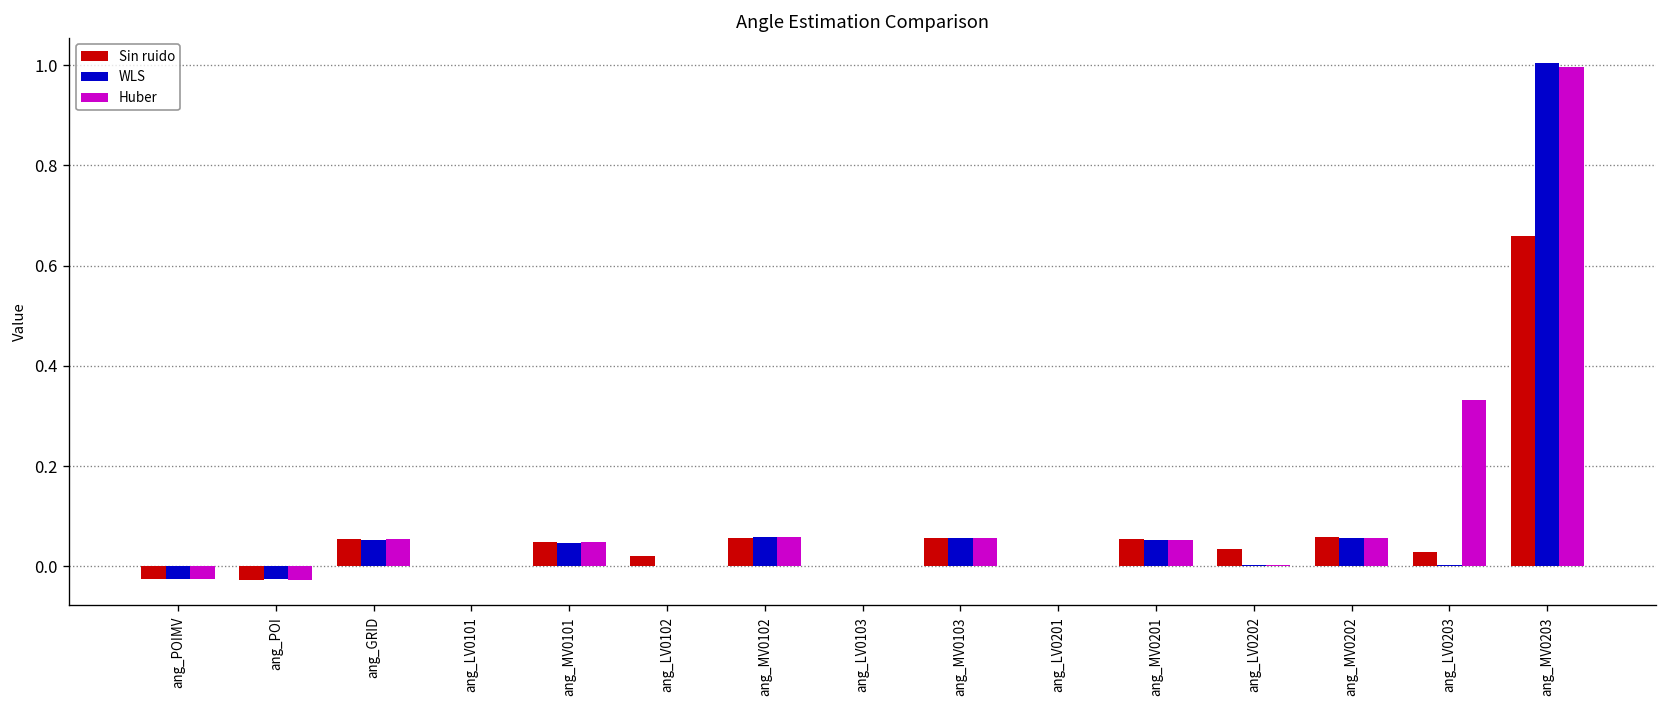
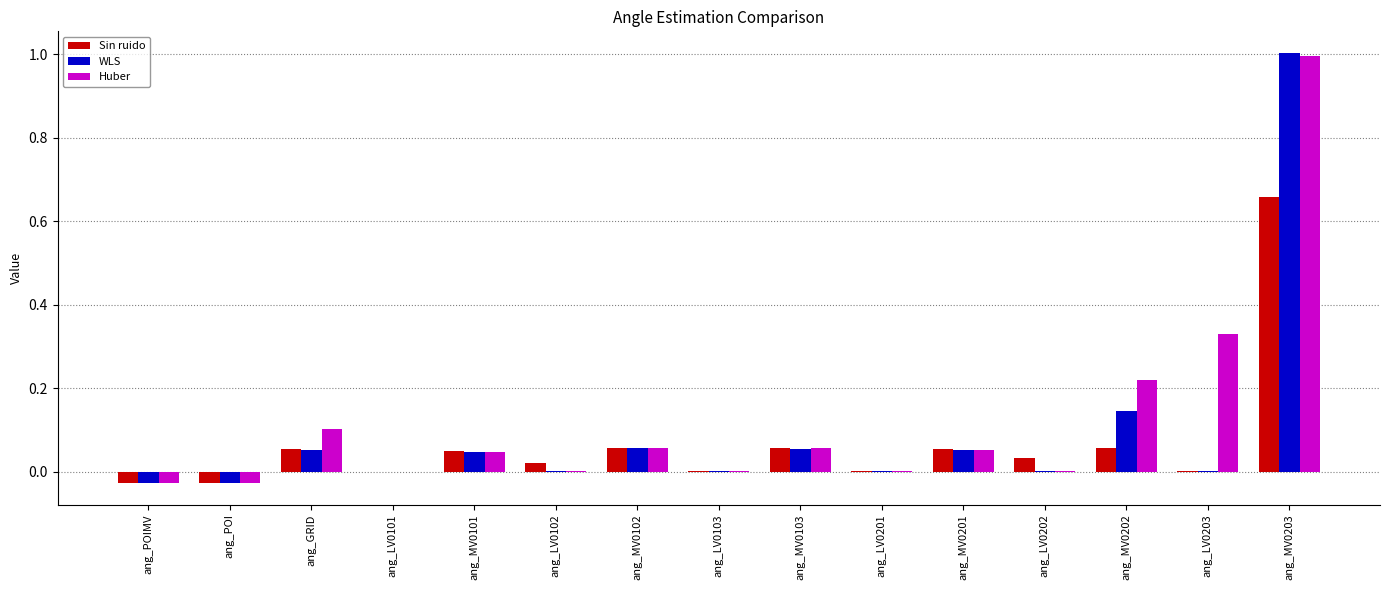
  {
    "Sin ruido": {
      "ang_POIMV": -0.03,
      "ang_POI": -0.03,
      "ang_GRID": 0.05,
      "ang_MV0101": 0.05,
      "ang_LV0102": 0.02,
      "ang_MV0102": 0.06,
      "ang_MV0103": 0.06,
      "ang_MV0201": 0.05,
      "ang_LV0202": 0.03,
      "ang_MV0202": 0.06,
-     "ang_LV0203": 0.03,
+     "ang_LV0203": 0.00,
      "ang_MV0203": 0.66
    },
    "WLS": {
      "ang_POIMV": -0.03,
      "ang_POI": -0.03,
      "ang_GRID": 0.05,
      "ang_MV0101": 0.05,
      "ang_MV0102": 0.06,
      "ang_MV0103": 0.06,
      "ang_MV0201": 0.05,
-     "ang_MV0202": 0.06,
+     "ang_MV0202": 0.15,
      "ang_MV0203": 1.00
    },
    "Huber": {
      "ang_POIMV": -0.03,
      "ang_POI": -0.03,
-     "ang_GRID": 0.05,
+     "ang_GRID": 0.10,
      "ang_MV0101": 0.05,
      "ang_MV0102": 0.06,
      "ang_MV0103": 0.06,
      "ang_MV0201": 0.05,
-     "ang_MV0202": 0.06,
+     "ang_MV0202": 0.22,
      "ang_LV0203": 0.33,
      "ang_MV0203": 1.00
    }
  }
